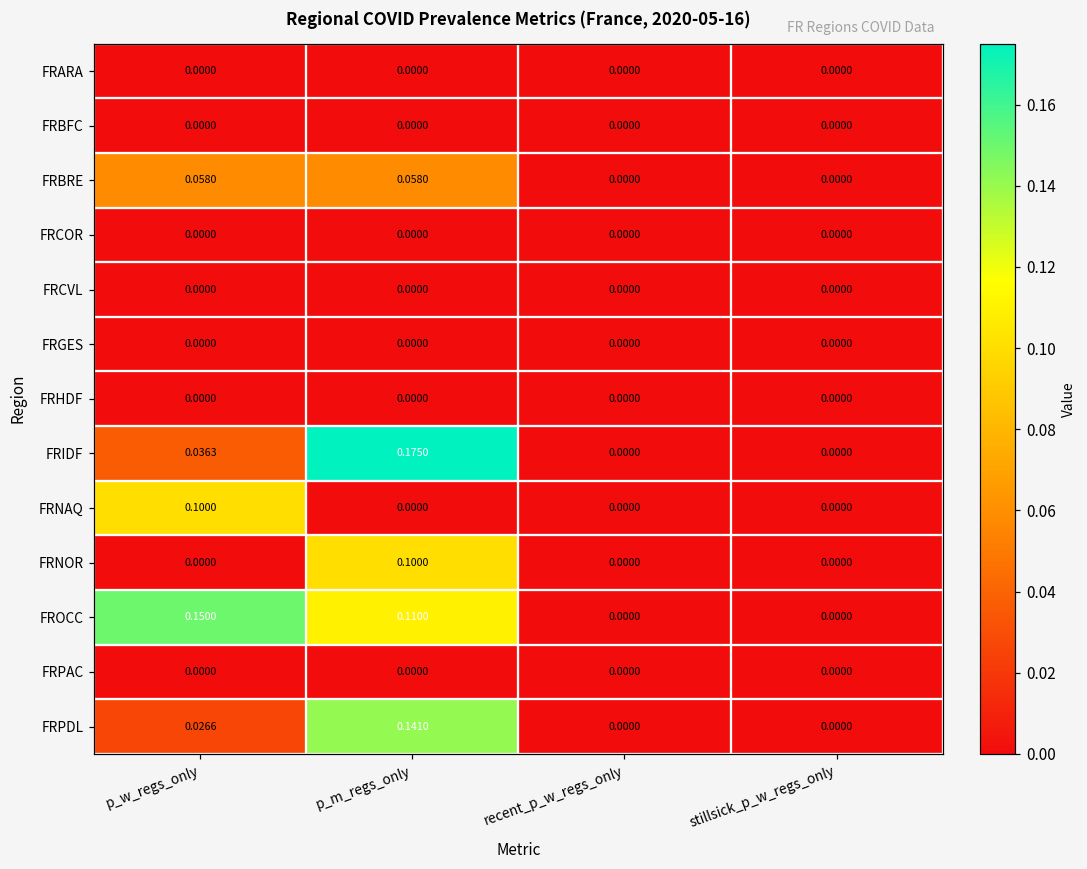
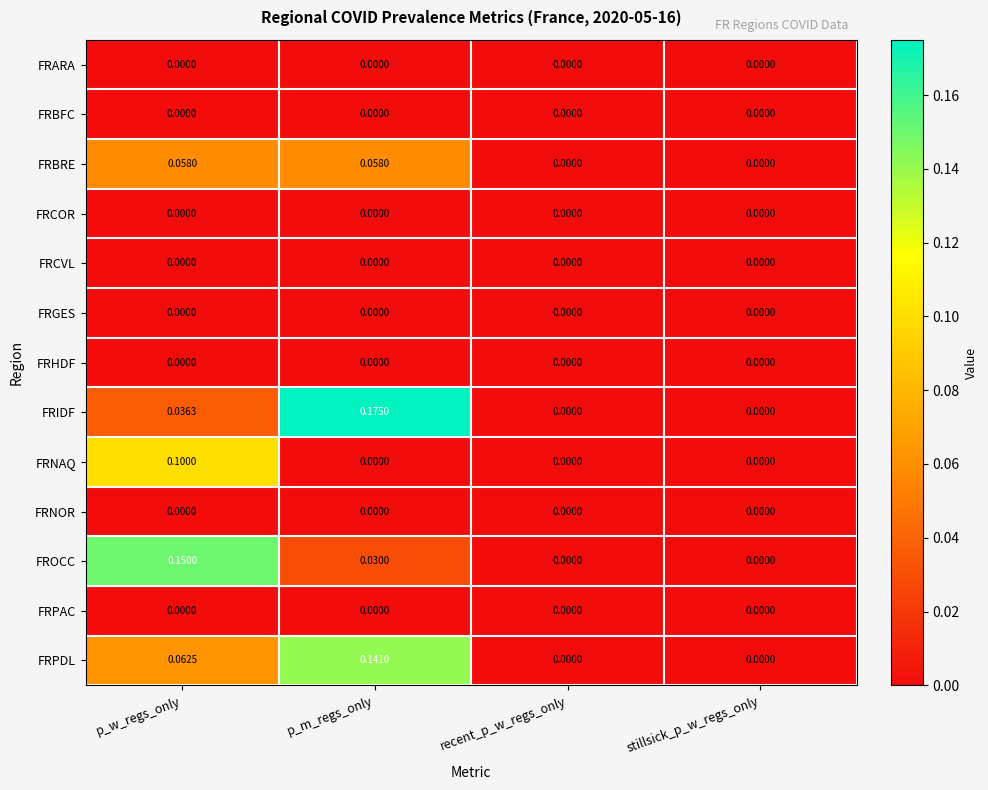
  {
    "FRARA": {
      "p_w_regs_only": 0.0000,
      "p_m_regs_only": 0.0000,
      "recent_p_w_regs_only": 0.0000,
      "stillsick_p_w_regs_only": 0.0000
    },
    "FRBFC": {
      "p_w_regs_only": 0.0000,
      "p_m_regs_only": 0.0000,
      "recent_p_w_regs_only": 0.0000,
      "stillsick_p_w_regs_only": 0.0000
    },
    "FRBRE": {
      "p_w_regs_only": 0.0580,
      "p_m_regs_only": 0.0580,
      "recent_p_w_regs_only": 0.0000,
      "stillsick_p_w_regs_only": 0.0000
    },
    "FRCOR": {
      "p_w_regs_only": 0.0000,
      "p_m_regs_only": 0.0000,
      "recent_p_w_regs_only": 0.0000,
      "stillsick_p_w_regs_only": 0.0000
    },
    "FRCVL": {
      "p_w_regs_only": 0.0000,
      "p_m_regs_only": 0.0000,
      "recent_p_w_regs_only": 0.0000,
      "stillsick_p_w_regs_only": 0.0000
    },
    "FRGES": {
      "p_w_regs_only": 0.0000,
      "p_m_regs_only": 0.0000,
      "recent_p_w_regs_only": 0.0000,
      "stillsick_p_w_regs_only": 0.0000
    },
    "FRHDF": {
      "p_w_regs_only": 0.0000,
      "p_m_regs_only": 0.0000,
      "recent_p_w_regs_only": 0.0000,
      "stillsick_p_w_regs_only": 0.0000
    },
    "FRIDF": {
      "p_w_regs_only": 0.0363,
      "p_m_regs_only": 0.1750,
      "recent_p_w_regs_only": 0.0000,
      "stillsick_p_w_regs_only": 0.0000
    },
    "FRNAQ": {
      "p_w_regs_only": 0.1000,
      "p_m_regs_only": 0.0000,
      "recent_p_w_regs_only": 0.0000,
      "stillsick_p_w_regs_only": 0.0000
    },
    "FRNOR": {
      "p_w_regs_only": 0.0000,
-     "p_m_regs_only": 0.1000,
+     "p_m_regs_only": 0.0000,
      "recent_p_w_regs_only": 0.0000,
      "stillsick_p_w_regs_only": 0.0000
    },
    "FROCC": {
      "p_w_regs_only": 0.1500,
-     "p_m_regs_only": 0.1100,
+     "p_m_regs_only": 0.0300,
      "recent_p_w_regs_only": 0.0000,
      "stillsick_p_w_regs_only": 0.0000
    },
    "FRPAC": {
      "p_w_regs_only": 0.0000,
      "p_m_regs_only": 0.0000,
      "recent_p_w_regs_only": 0.0000,
      "stillsick_p_w_regs_only": 0.0000
    },
    "FRPDL": {
-     "p_w_regs_only": 0.0266,
+     "p_w_regs_only": 0.0625,
      "p_m_regs_only": 0.1410,
      "recent_p_w_regs_only": 0.0000,
      "stillsick_p_w_regs_only": 0.0000
    }
  }
